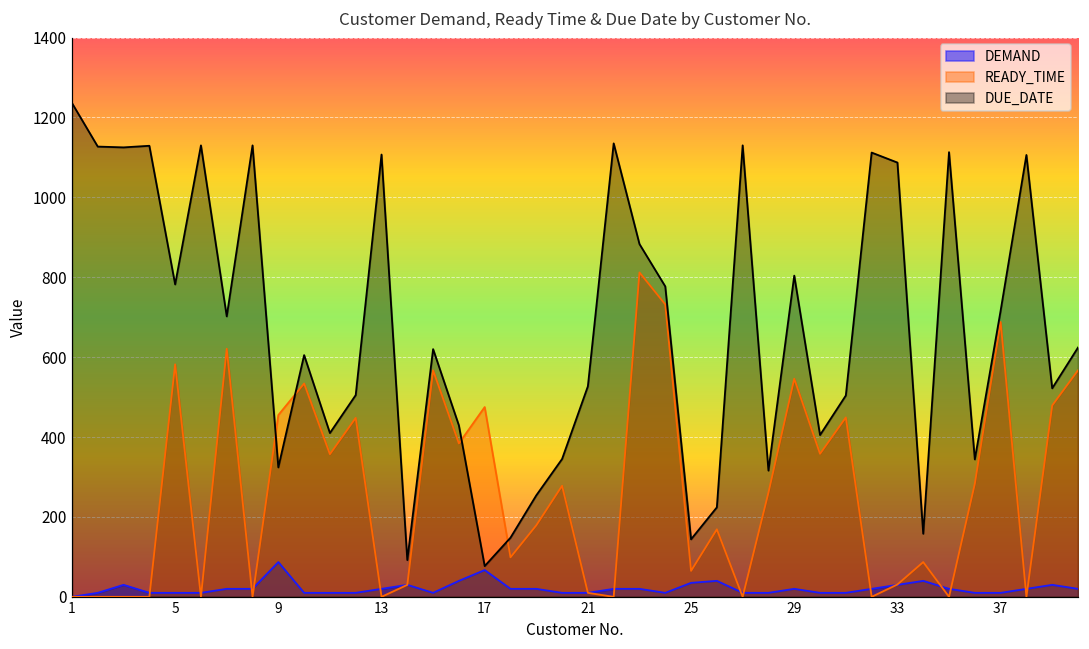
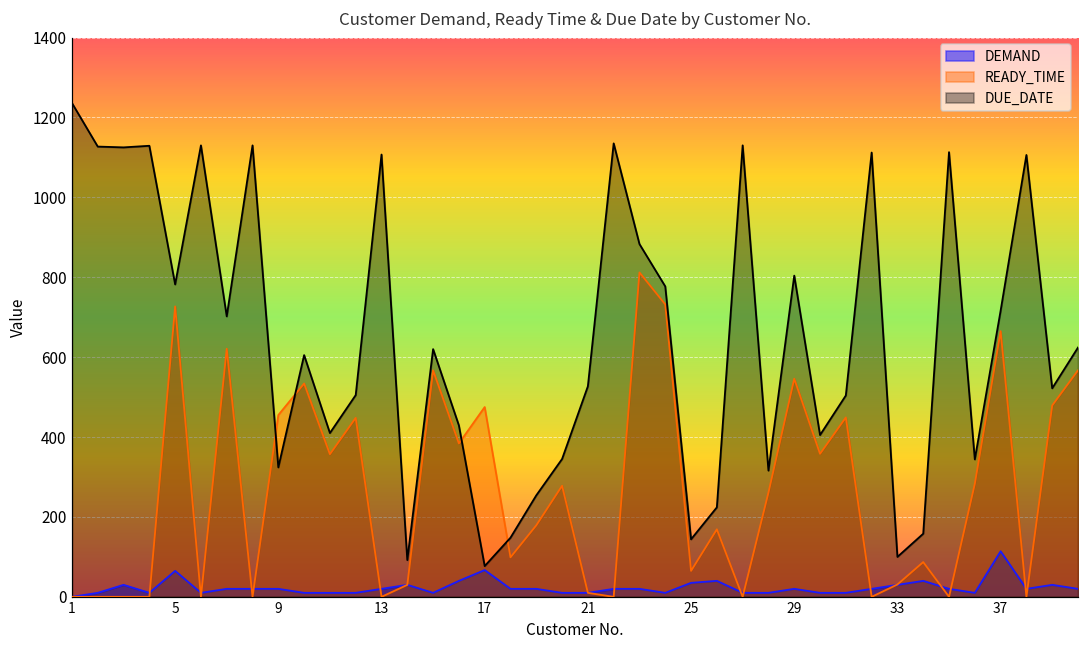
  {
    "DEMAND": {
-     "5": 10,
-     "9": 90,
+     "5": 70,
+     "9": 20,
      "13": 20,
      "17": 70,
      "25": 40,
      "29": 20,
-     "37": 10
+     "37": 110
    },
    "READY_TIME": {
-     "5": 580,
+     "5": 730,
      "9": 460,
      "13": 0,
      "17": 480,
      "25": 70,
      "29": 550,
-     "37": 690
+     "37": 670
    },
    "DUE_DATE": {
      "1": 1240,
      "5": 780,
      "9": 320,
      "13": 1110,
      "17": 80,
      "21": 530,
      "25": 140,
      "29": 800,
-     "33": 1090,
+     "33": 100,
      "37": 720
    }
  }
